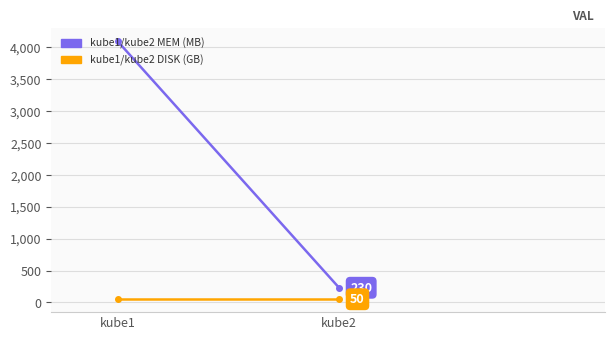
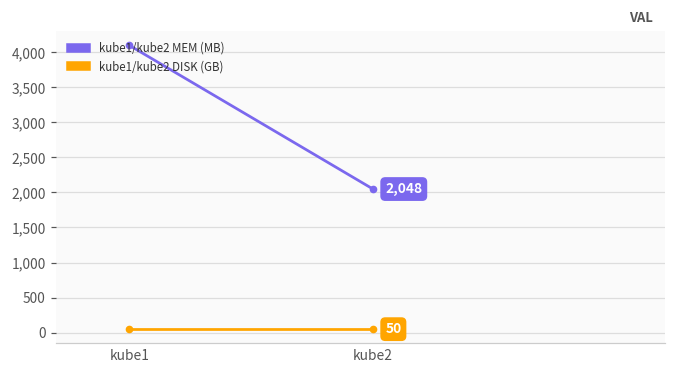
  {
    "kube1/kube2 MEM (MB)": {
-     "kube2": "230"
+     "kube2": "2,048"
    },
    "kube1/kube2 DISK (GB)": {
      "kube1": "100"
    }
  }
